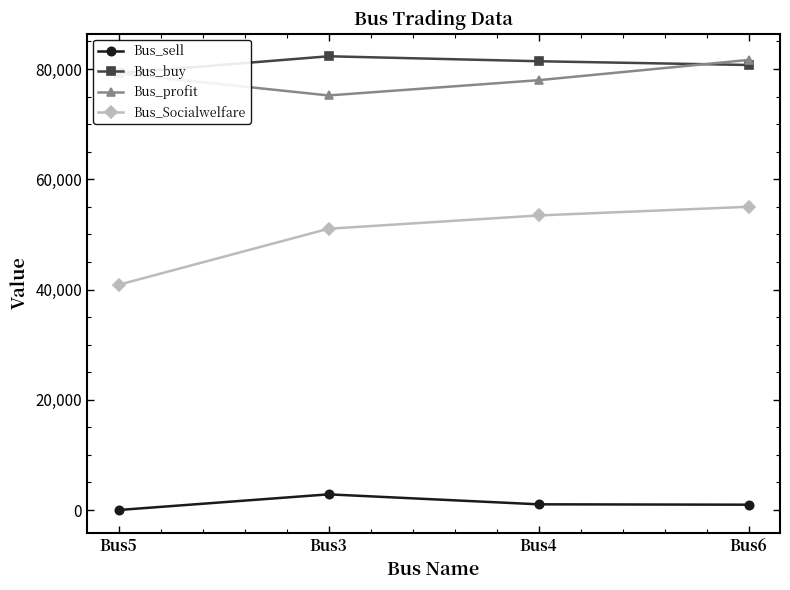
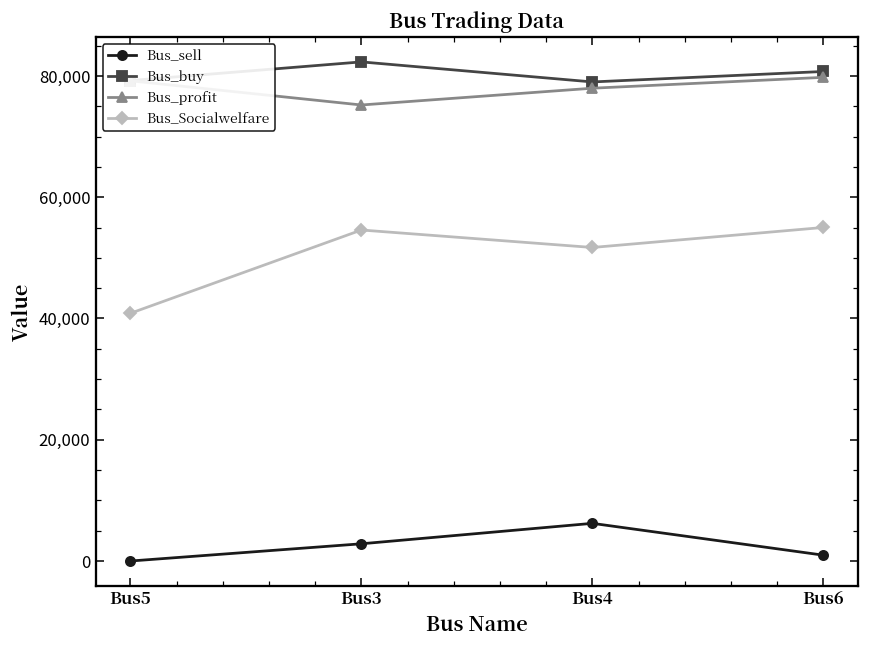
  {
    "Bus_sell": {
      "Bus5": "0",
      "Bus3": "3,000",
-     "Bus4": "1,000",
+     "Bus4": "6,000",
      "Bus6": "1,000"
    },
    "Bus_buy": {
      "Bus3": "82,000",
-     "Bus4": "81,000",
+     "Bus4": "79,000",
      "Bus6": "81,000"
    },
    "Bus_profit": {
      "Bus3": "75,000",
      "Bus4": "78,000",
-     "Bus6": "82,000"
+     "Bus6": "80,000"
    },
    "Bus_Socialwelfare": {
      "Bus5": "41,000",
-     "Bus3": "51,000",
-     "Bus4": "53,000",
+     "Bus3": "55,000",
+     "Bus4": "52,000",
      "Bus6": "55,000"
    }
  }
